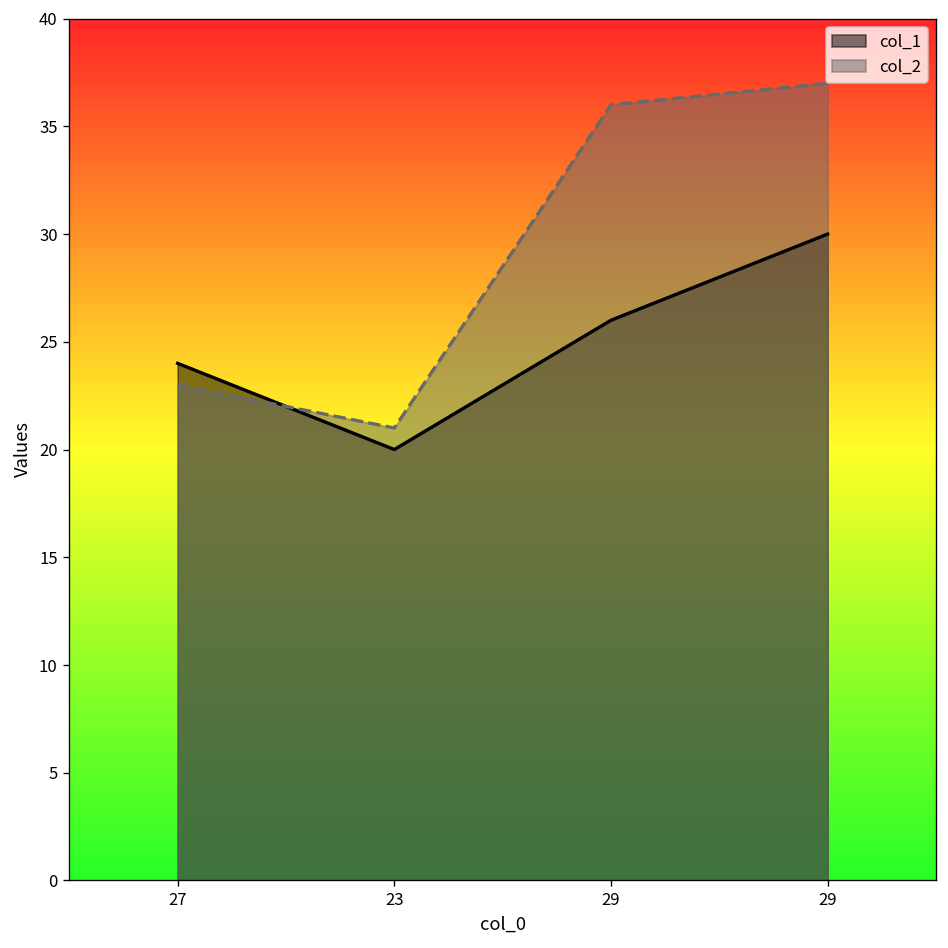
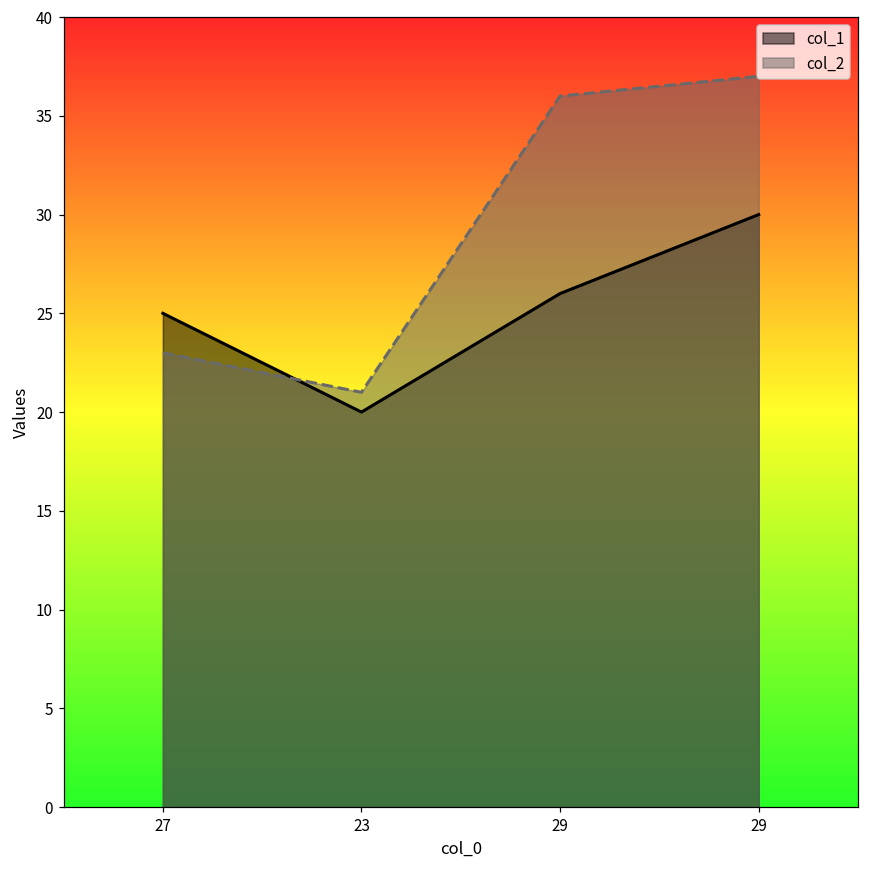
  {
    "col_1": {
-     "27": 24,
+     "27": 25,
      "23": 20
    },
    "col_2": {
      "27": 23,
      "23": 21
    }
  }
